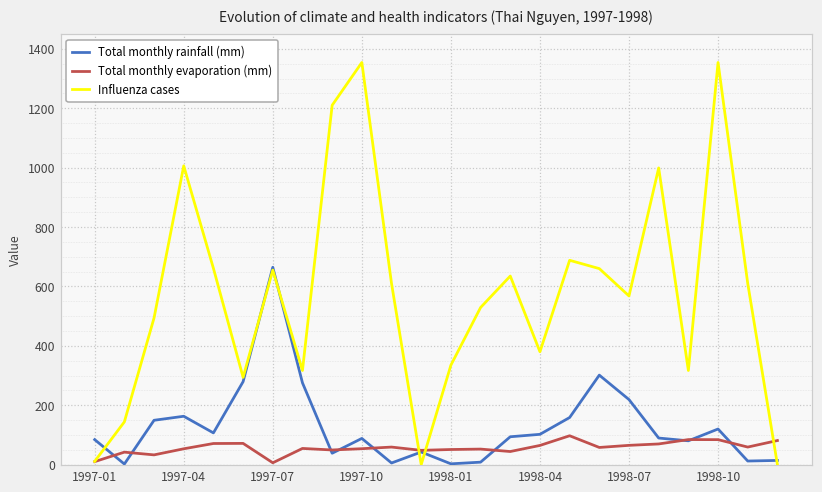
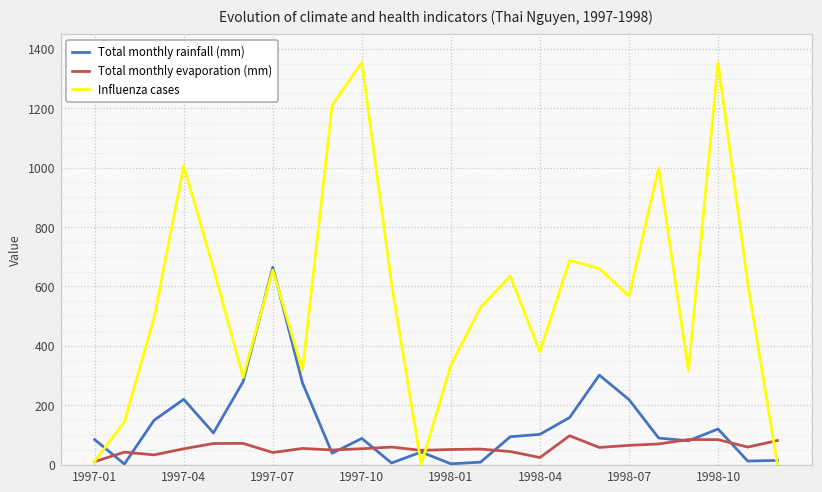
  {
    "Total monthly rainfall (mm)": {
      "1997-01": 80,
-     "1997-04": 160,
+     "1997-04": 220,
      "1997-10": 90,
      "1998-01": 0,
      "1998-04": 100,
      "1998-07": 220,
      "1998-10": 120
    },
    "Total monthly evaporation (mm)": {
      "1997-04": 50,
-     "1997-07": 10,
+     "1997-07": 40,
      "1997-10": 50,
      "1998-01": 50,
-     "1998-04": 60,
+     "1998-04": 20,
      "1998-07": 70,
      "1998-10": 80
    },
    "Influenza cases": {
      "1997-04": 1010,
      "1997-10": 1350,
      "1998-01": 340,
      "1998-04": 380,
      "1998-07": 570,
      "1998-10": 1350
    }
  }
